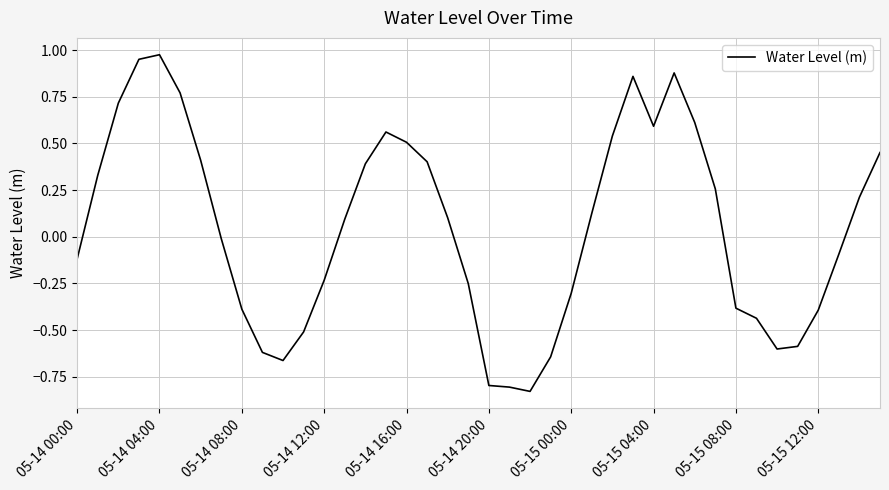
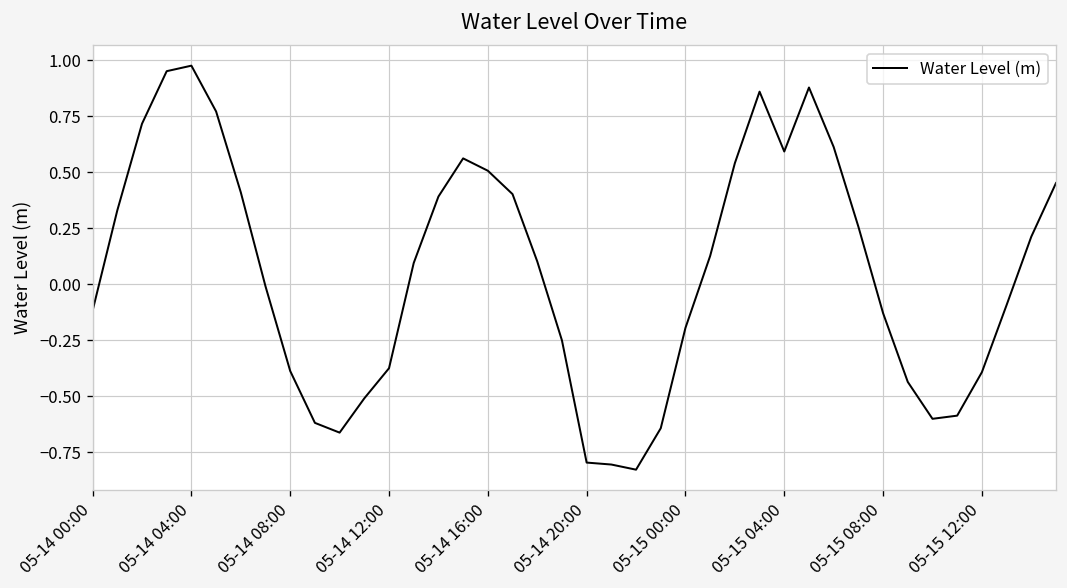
  {
    "05-14 00:00": -0.12,
    "05-14 04:00": 0.97,
    "05-14 08:00": -0.39,
-   "05-14 12:00": -0.23,
+   "05-14 12:00": -0.38,
    "05-14 16:00": 0.51,
    "05-14 20:00": -0.80,
-   "05-15 00:00": -0.30,
+   "05-15 00:00": -0.20,
    "05-15 04:00": 0.59,
-   "05-15 08:00": -0.38,
+   "05-15 08:00": -0.13,
    "05-15 12:00": -0.39
  }
